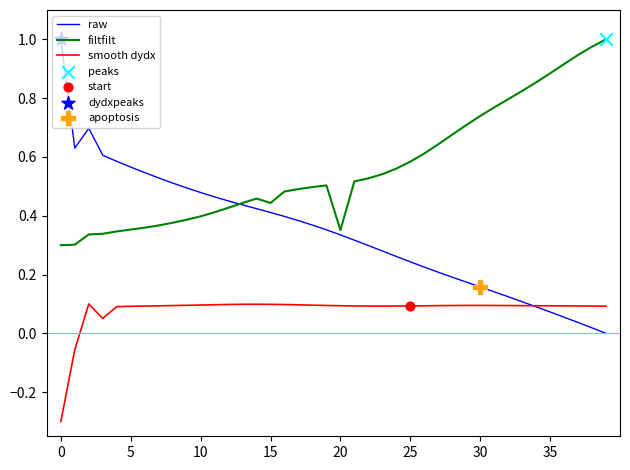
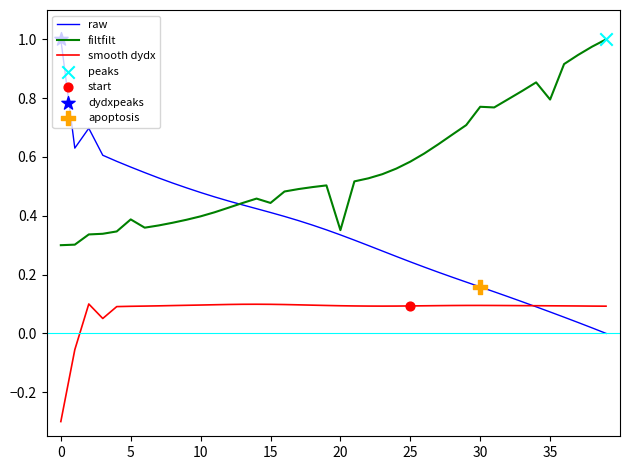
  {
    "filtfilt": {
      "0": 0.30,
-     "5": 0.35,
+     "5": 0.39,
      "10": 0.40,
      "15": 0.44,
      "20": 0.35,
      "25": 0.58,
-     "30": 0.74,
-     "35": 0.88
+     "30": 0.77,
+     "35": 0.80
    }
  }
